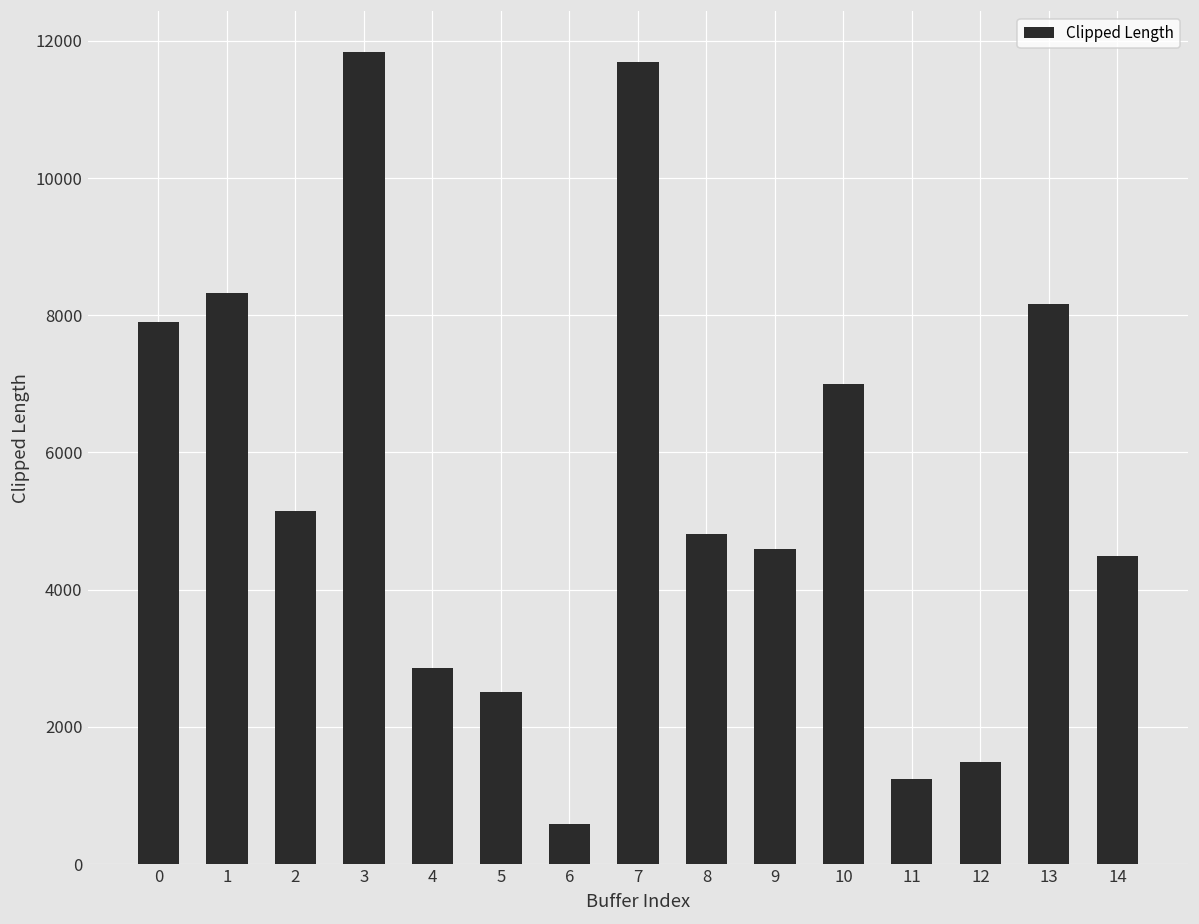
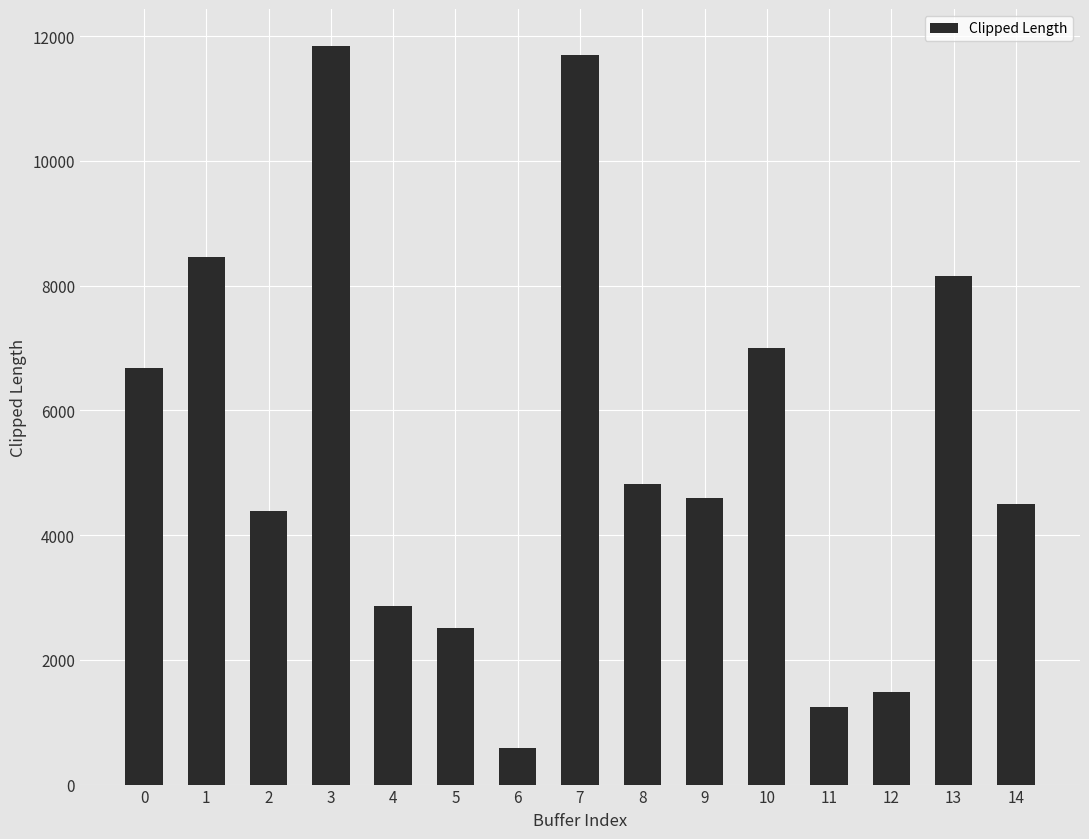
  {
-   "0": 7900,
-   "1": 8300,
-   "2": 5200,
+   "0": 6700,
+   "1": 8500,
+   "2": 4400,
    "3": 11800,
    "4": 2900,
    "5": 2500,
    "6": 600,
    "7": 11700,
    "8": 4800,
    "9": 4600,
    "10": 7000,
    "11": 1200,
    "12": 1500,
    "13": 8200,
    "14": 4500
  }
